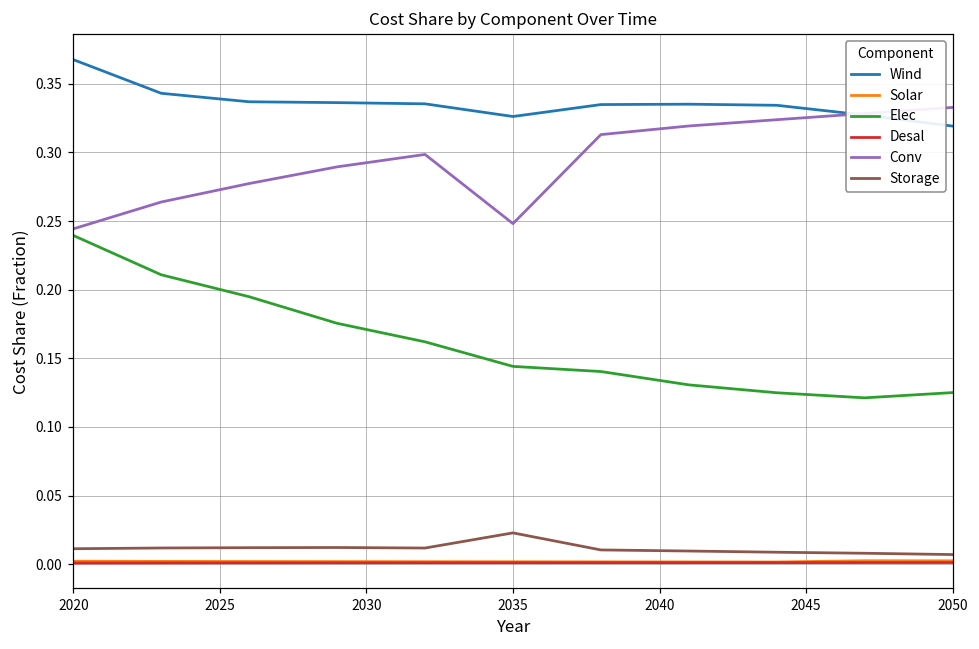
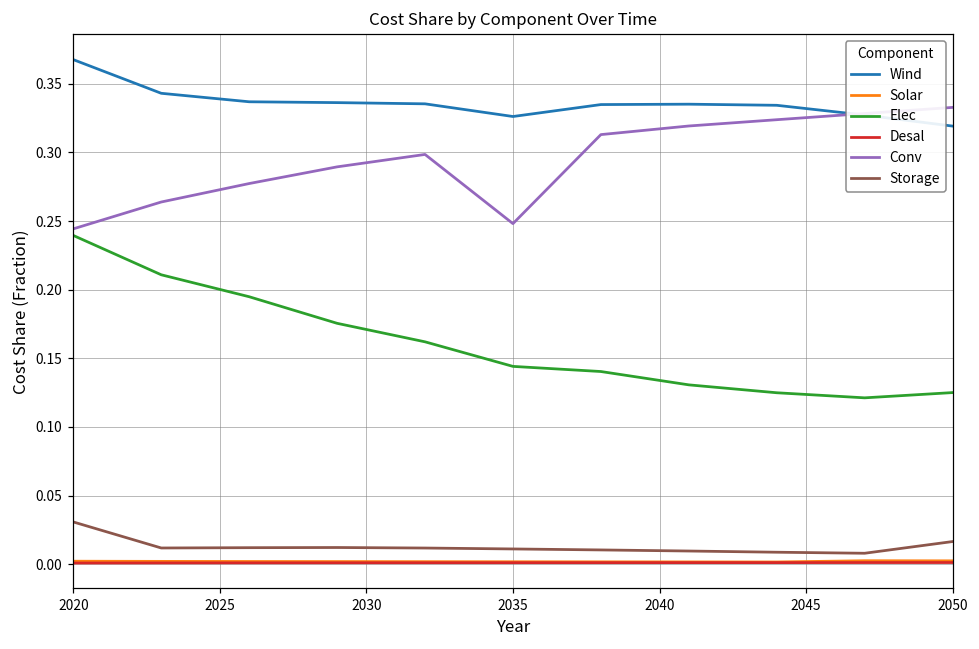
  {
    "Wind": {
      "2020": 0.368,
      "2035": 0.326,
      "2050": 0.319
    },
    "Elec": {
      "2020": 0.239,
      "2035": 0.144,
      "2050": 0.125
    },
    "Conv": {
      "2020": 0.244,
      "2035": 0.248,
      "2050": 0.333
    },
    "Storage": {
-     "2020": 0.011,
-     "2035": 0.023,
-     "2050": 0.007
+     "2020": 0.031,
+     "2035": 0.011,
+     "2050": 0.017
    }
  }
